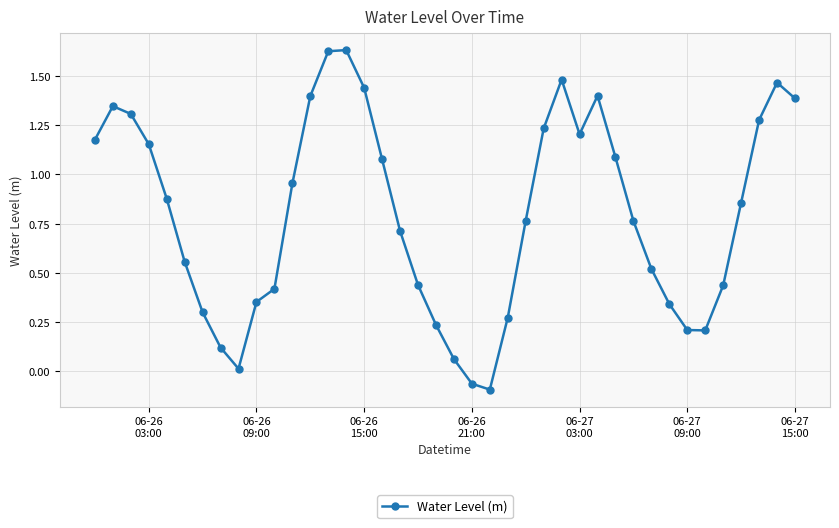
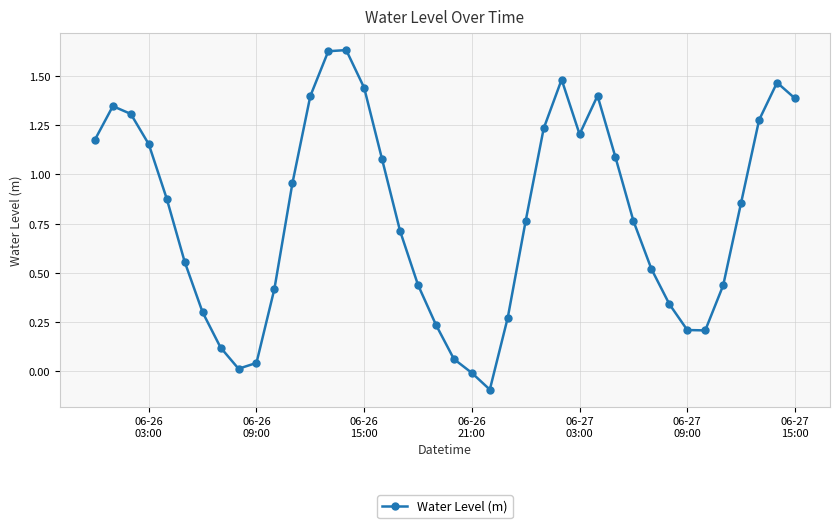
  {
    "06-26 03:00": 1.15,
-   "06-26 09:00": 0.35,
+   "06-26 09:00": 0.04,
    "06-26 15:00": 1.44,
-   "06-26 21:00": -0.07,
+   "06-26 21:00": -0.01,
    "06-27 03:00": 1.20,
    "06-27 09:00": 0.21,
    "06-27 15:00": 1.39
  }
